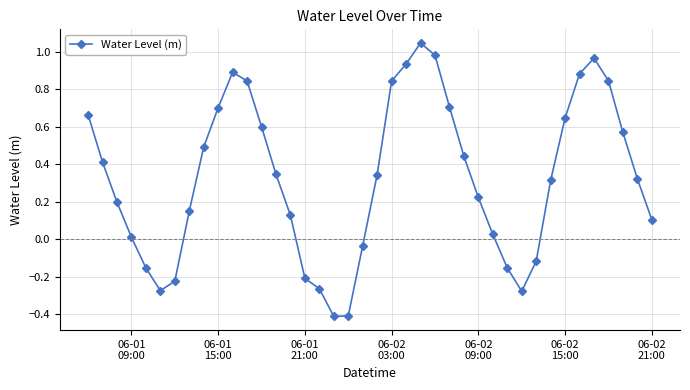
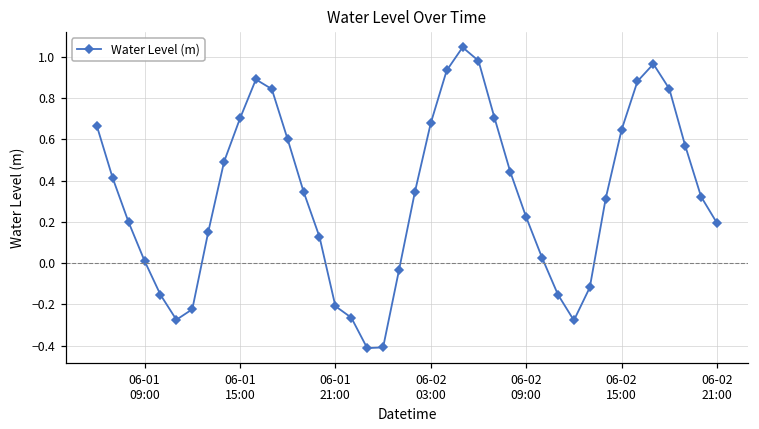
  {
    "06-01 09:00": 0.01,
    "06-01 15:00": 0.70,
    "06-01 21:00": -0.21,
-   "06-02 03:00": 0.84,
+   "06-02 03:00": 0.68,
    "06-02 09:00": 0.22,
    "06-02 15:00": 0.65,
-   "06-02 21:00": 0.10
+   "06-02 21:00": 0.19
  }
